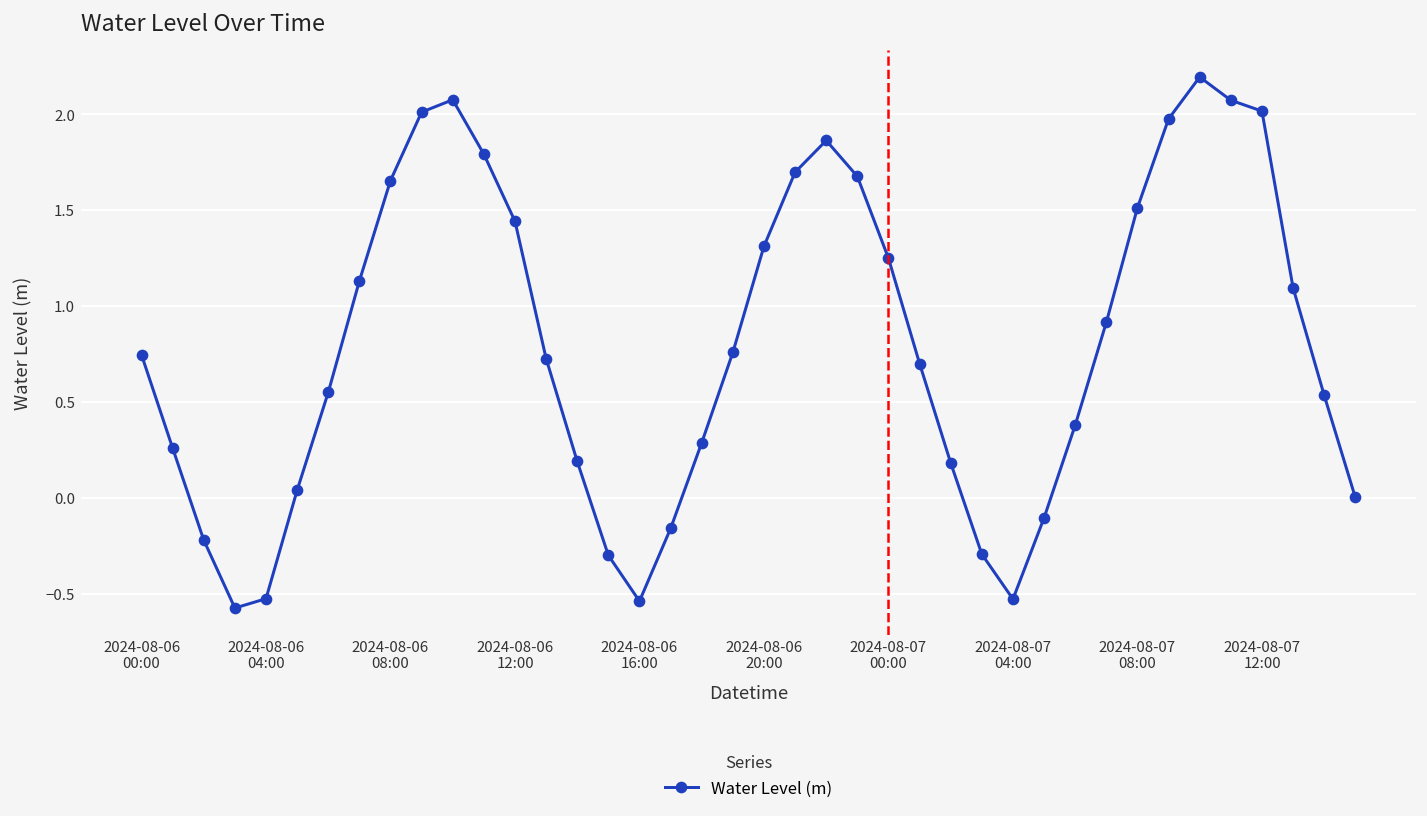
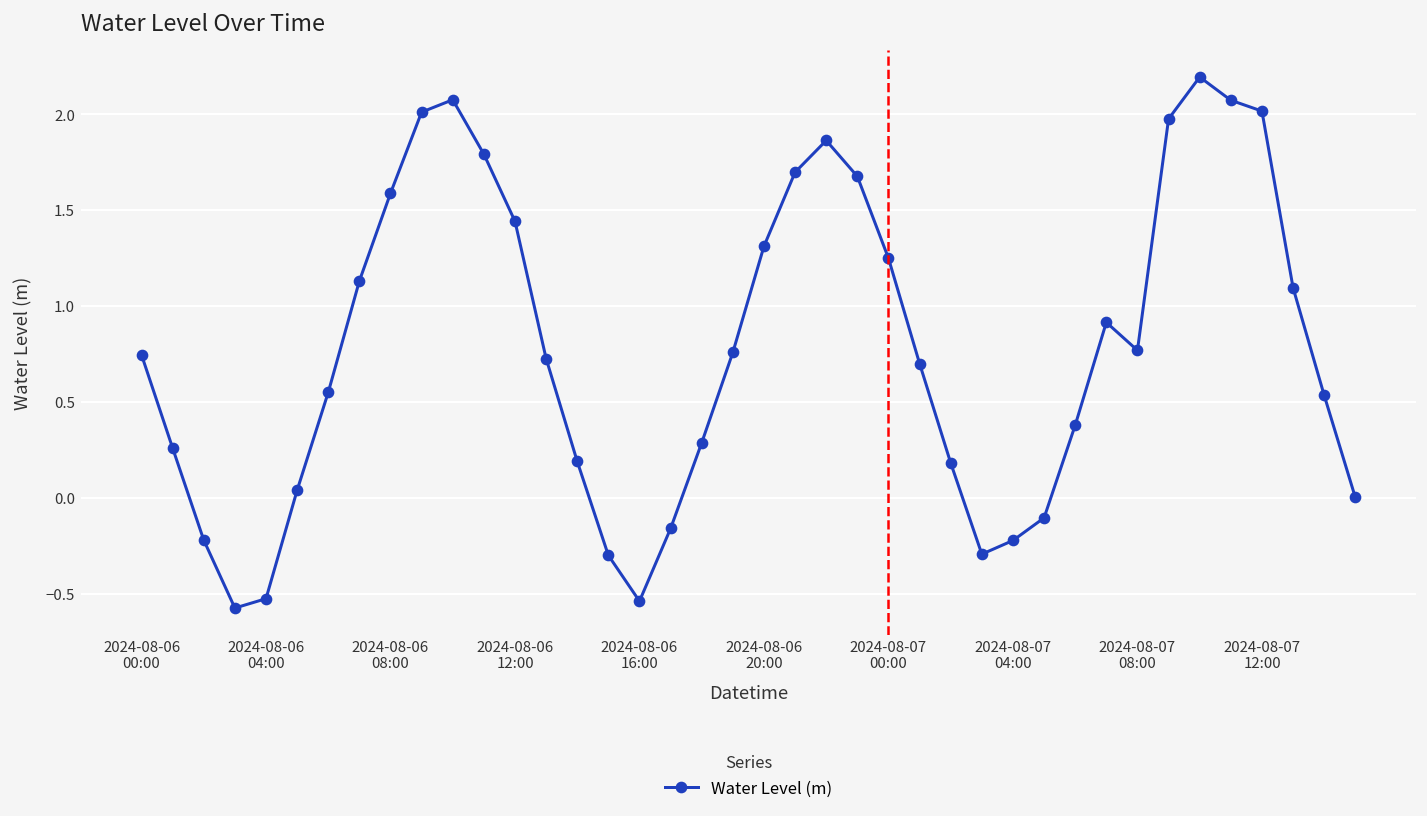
  {
    "2024-08-06 00:00": 0.75,
    "2024-08-06 04:00": -0.53,
-   "2024-08-06 08:00": 1.65,
+   "2024-08-06 08:00": 1.59,
    "2024-08-06 12:00": 1.44,
    "2024-08-06 16:00": -0.54,
    "2024-08-06 20:00": 1.31,
    "2024-08-07 00:00": 1.25,
-   "2024-08-07 04:00": -0.53,
-   "2024-08-07 08:00": 1.51,
+   "2024-08-07 04:00": -0.22,
+   "2024-08-07 08:00": 0.77,
    "2024-08-07 12:00": 2.02
  }
